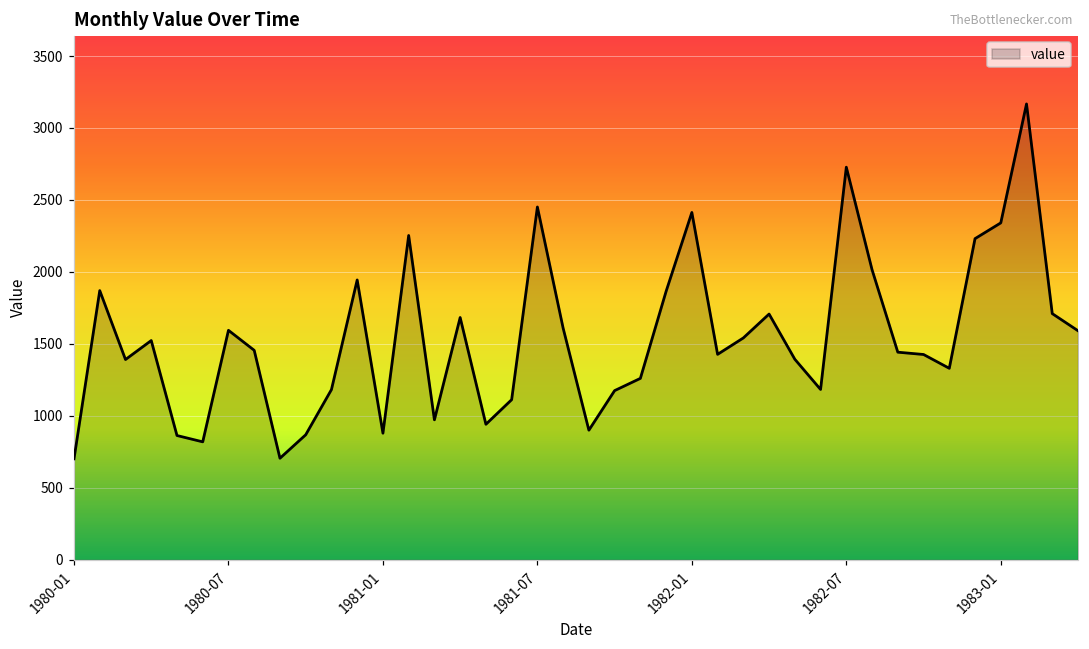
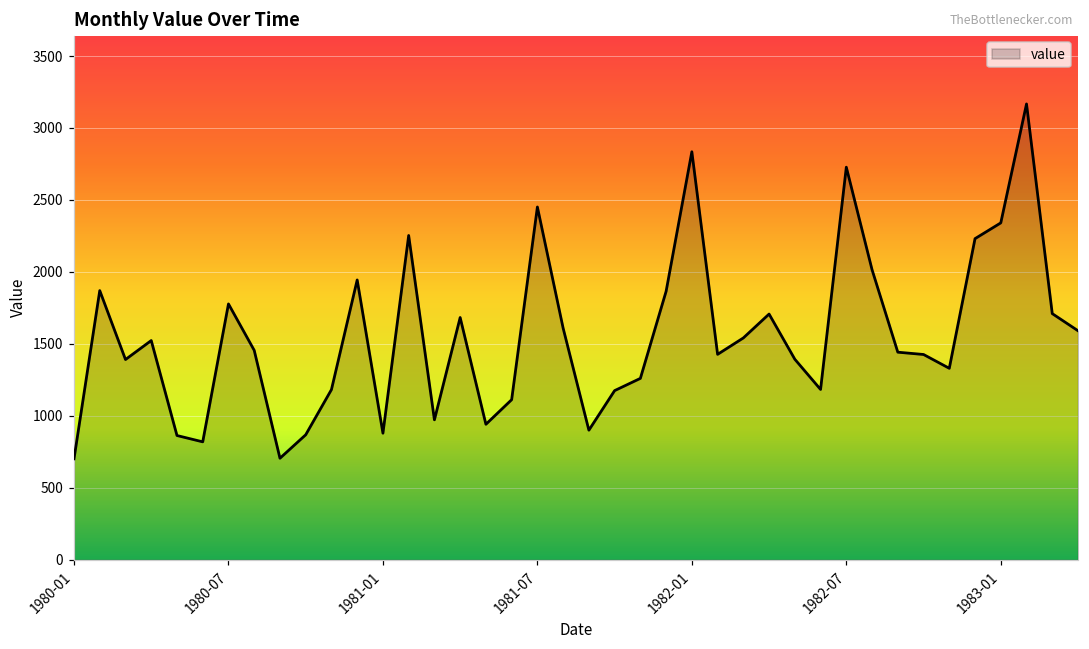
  {
    "1980-01": 700,
-   "1980-07": 1590,
+   "1980-07": 1780,
    "1981-01": 880,
    "1981-07": 2450,
-   "1982-01": 2410,
+   "1982-01": 2830,
    "1982-07": 2730,
    "1983-01": 2340
  }
